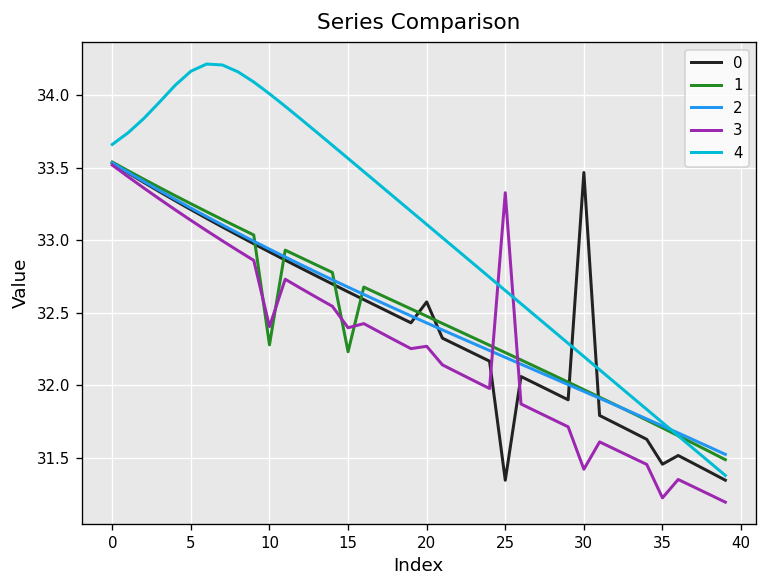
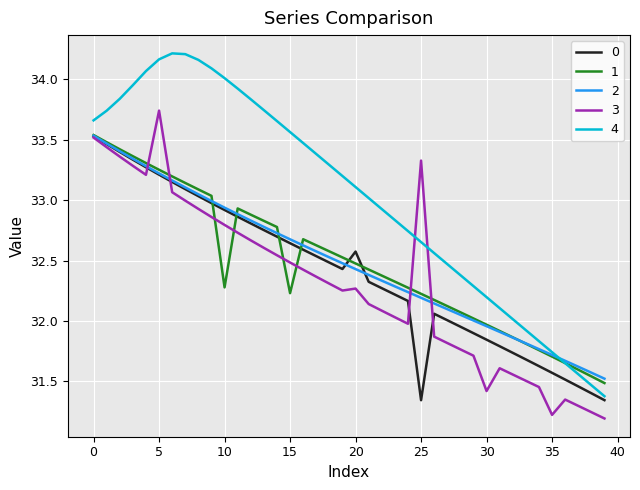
  {
    "0": {
      "15": 32.64,
      "20": 32.57,
      "25": 31.34,
-     "30": 33.47,
-     "35": 31.45
+     "30": 31.84,
+     "35": 31.57
    },
    "1": {
      "5": 33.25,
      "10": 32.28,
      "15": 32.23,
      "20": 32.48,
      "25": 32.22
    },
    "3": {
-     "5": 33.14,
-     "10": 32.40,
-     "15": 32.40,
+     "5": 33.74,
+     "10": 32.80,
+     "15": 32.48,
      "20": 32.27,
      "25": 33.33,
      "30": 31.42,
      "35": 31.22
    }
  }
